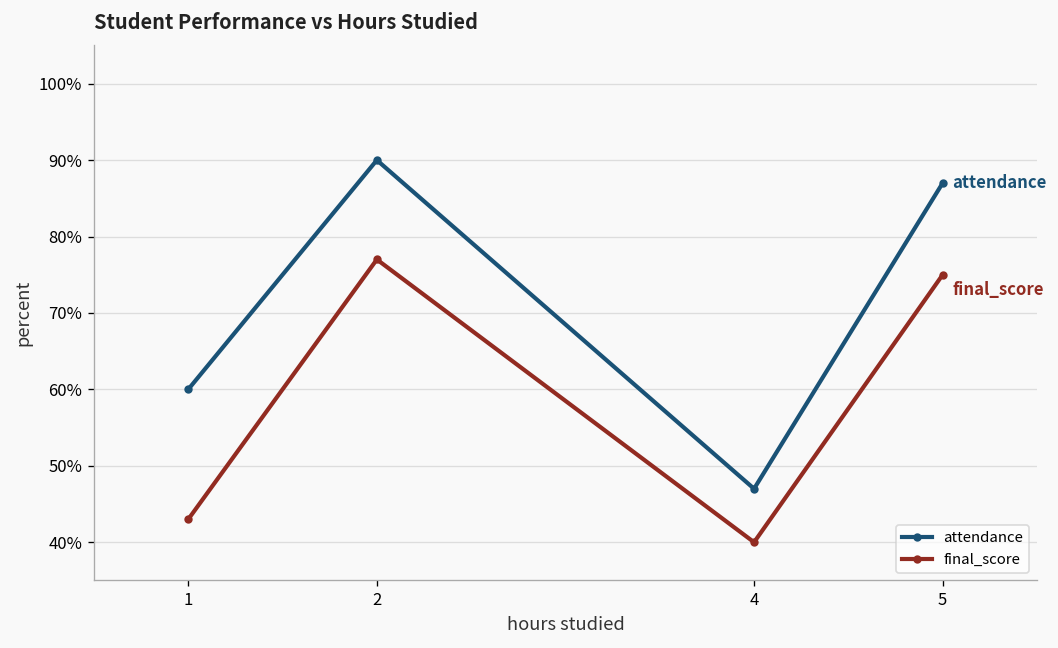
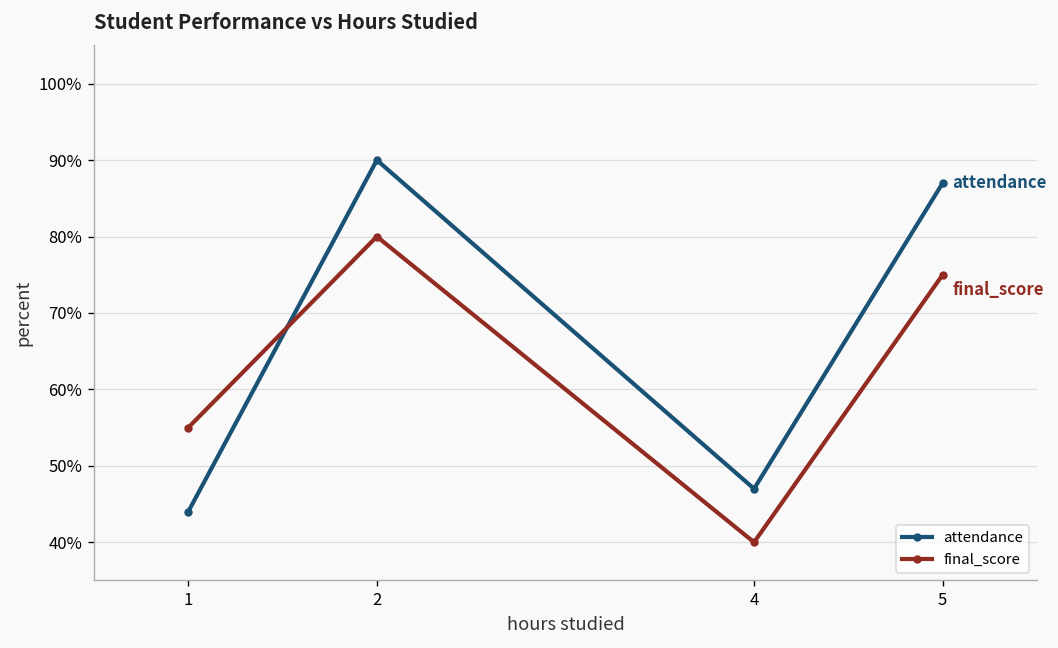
  {
    "attendance": {
-     "1": "60%",
+     "1": "44%",
      "2": "90%",
      "4": "47%",
      "5": "87%"
    },
    "final_score": {
-     "1": "43%",
-     "2": "77%",
+     "1": "55%",
+     "2": "80%",
      "4": "40%",
      "5": "75%"
    }
  }
